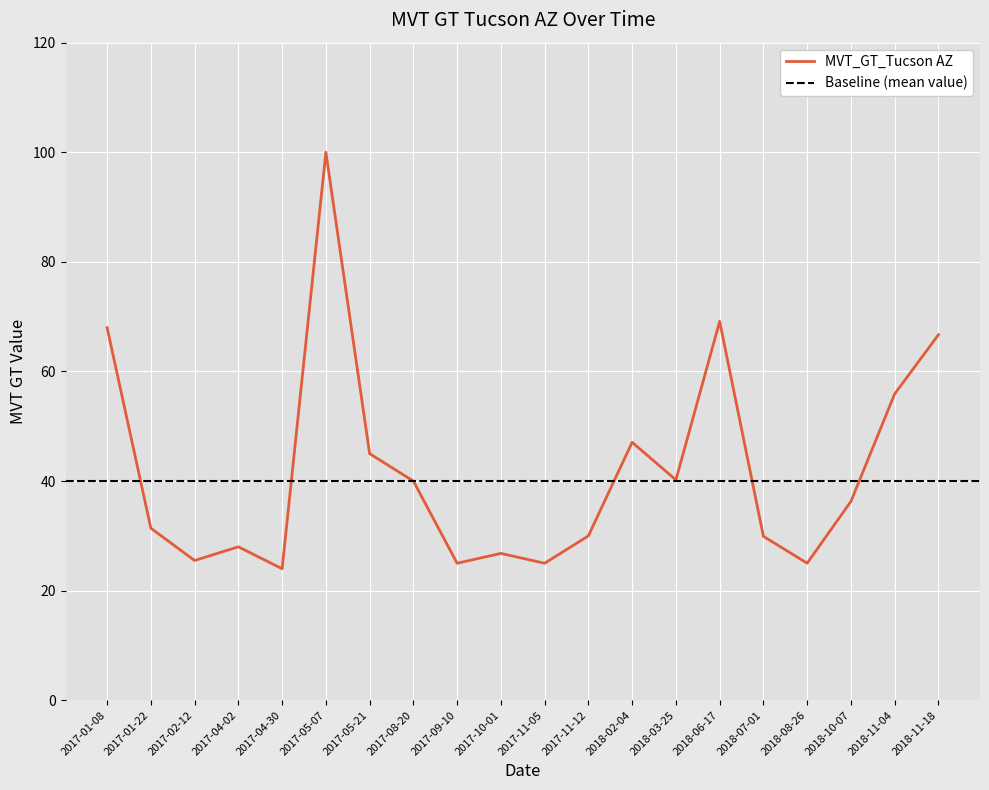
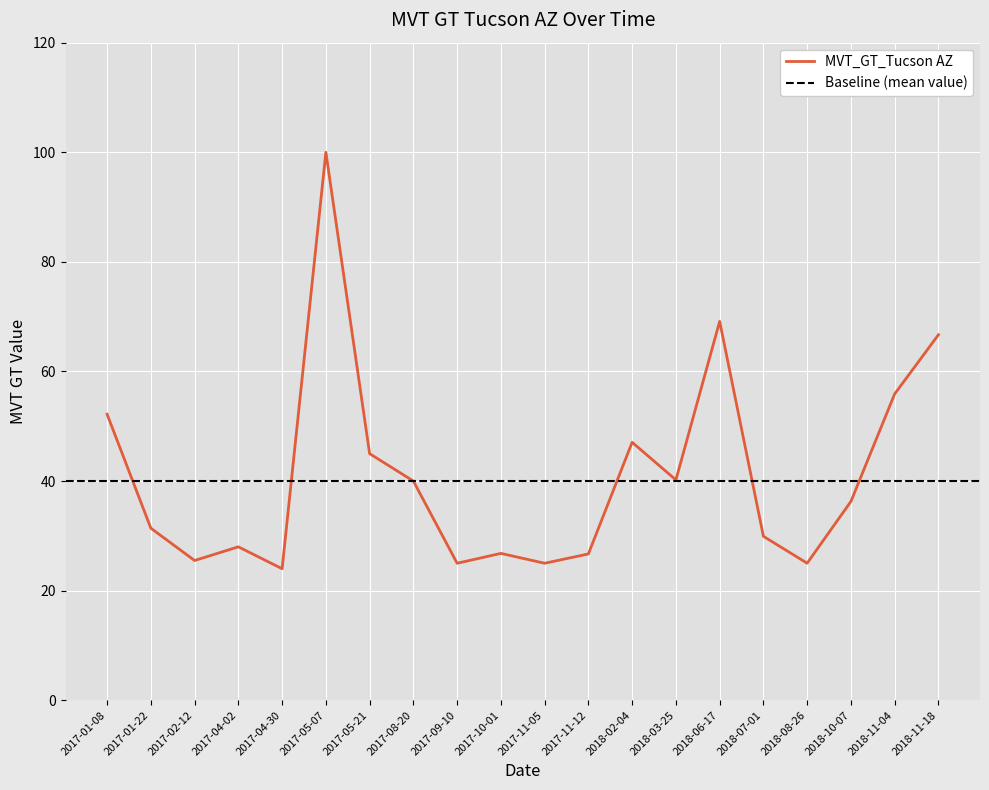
  {
-   "2017-01-08": 68,
+   "2017-01-08": 52,
    "2017-01-22": 31,
    "2017-02-12": 26,
    "2017-04-02": 28,
    "2017-04-30": 24,
    "2017-05-07": 100,
    "2017-05-21": 45,
    "2017-08-20": 40,
    "2017-09-10": 25,
    "2017-10-01": 27,
    "2017-11-05": 25,
-   "2017-11-12": 30,
+   "2017-11-12": 27,
    "2018-02-04": 47,
    "2018-03-25": 40,
    "2018-06-17": 69,
    "2018-07-01": 30,
    "2018-08-26": 25,
    "2018-10-07": 36,
    "2018-11-04": 56,
    "2018-11-18": 67
  }
